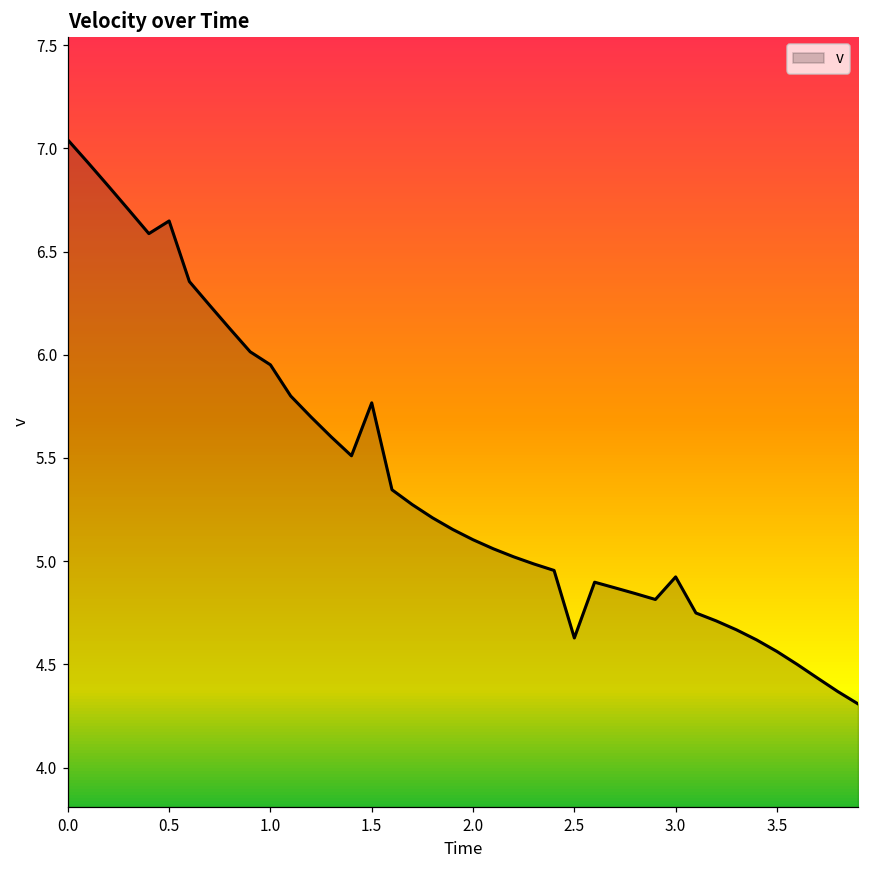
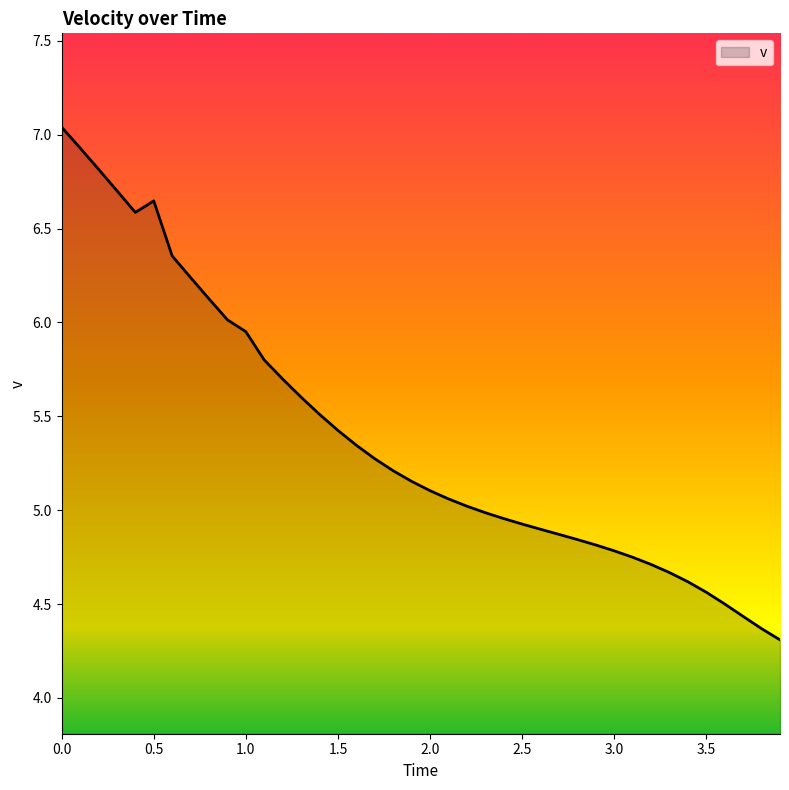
  {
    "0.0": 7.04,
    "0.5": 6.65,
    "1.0": 5.95,
-   "1.5": 5.77,
+   "1.5": 5.42,
    "2.0": 5.10,
-   "2.5": 4.63,
-   "3.0": 4.92,
+   "2.5": 4.93,
+   "3.0": 4.78,
    "3.5": 4.56
  }
